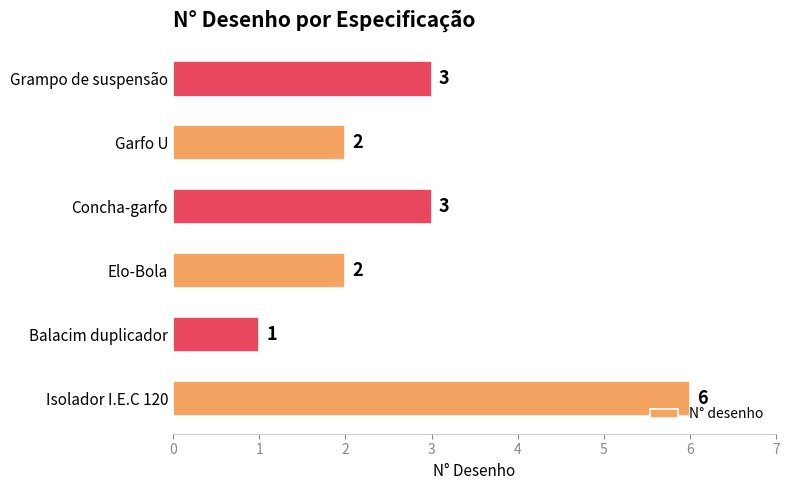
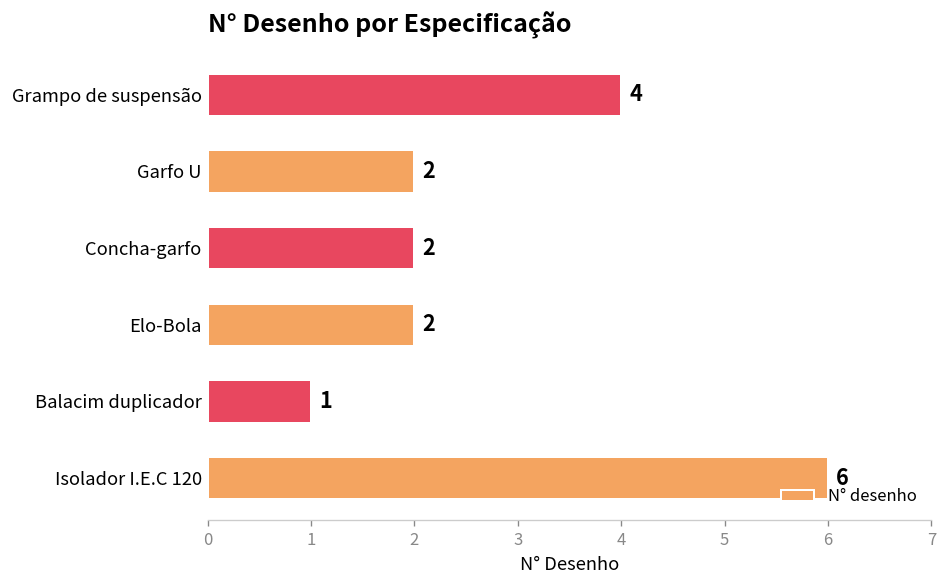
  {
-   "Grampo de suspensão": 3,
+   "Grampo de suspensão": 4,
    "Garfo U": 2,
-   "Concha-garfo": 3,
+   "Concha-garfo": 2,
    "Elo-Bola": 2,
    "Balacim duplicador": 1,
    "Isolador I.E.C 120": 6
  }
